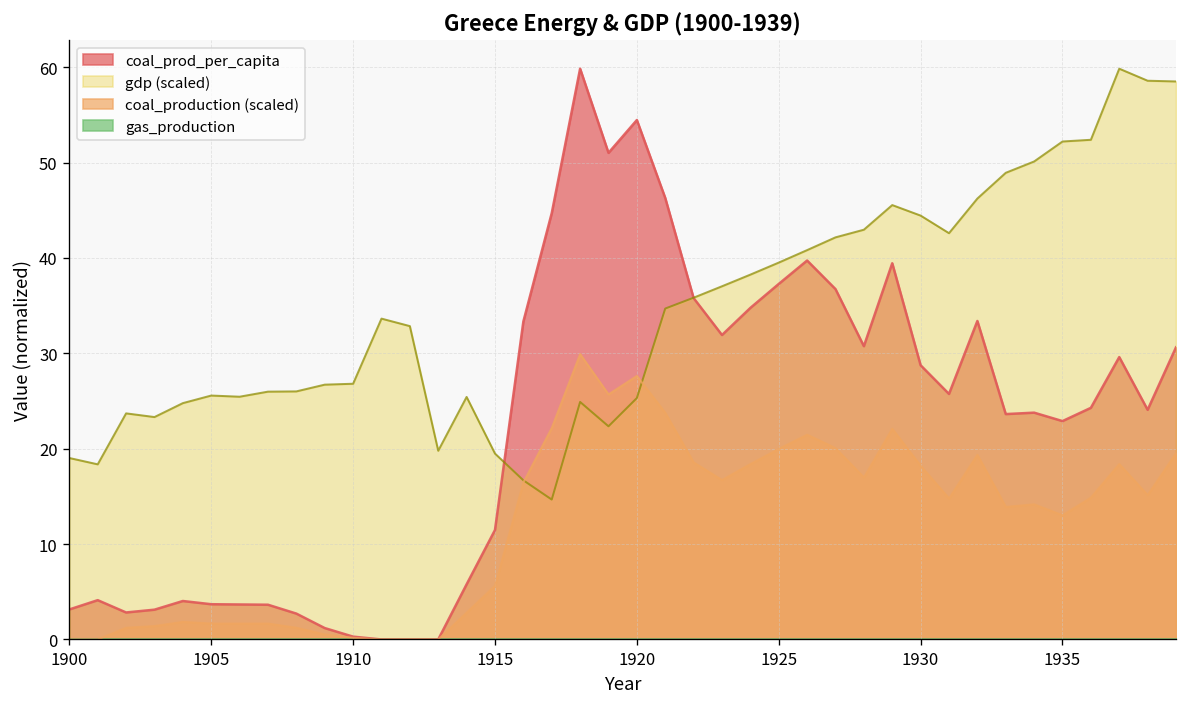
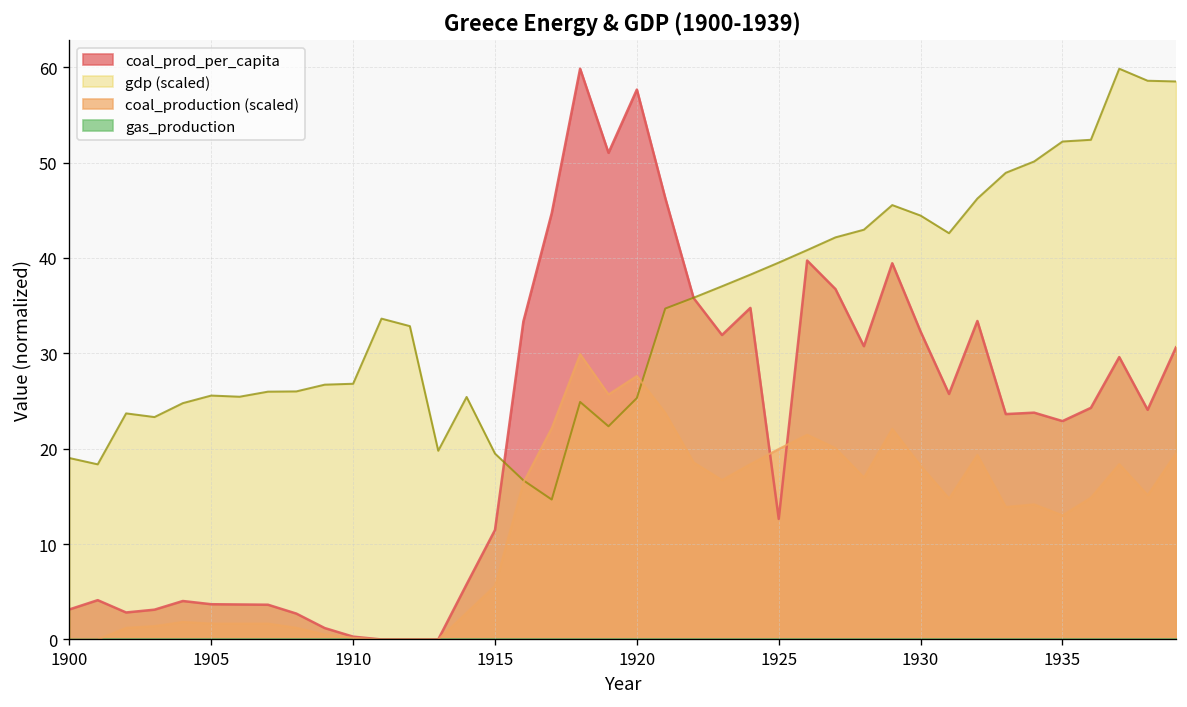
  {
    "coal_prod_per_capita": {
      "1900": 3,
      "1905": 4,
      "1915": 11,
-     "1920": 54,
-     "1925": 37,
-     "1930": 29,
+     "1920": 58,
+     "1925": 13,
+     "1930": 32,
      "1935": 23
    },
    "gas_production": {
      "1905": 0,
      "1915": 0,
      "1920": 0,
      "1925": 0,
      "1930": 0,
      "1935": 0
    }
  }
